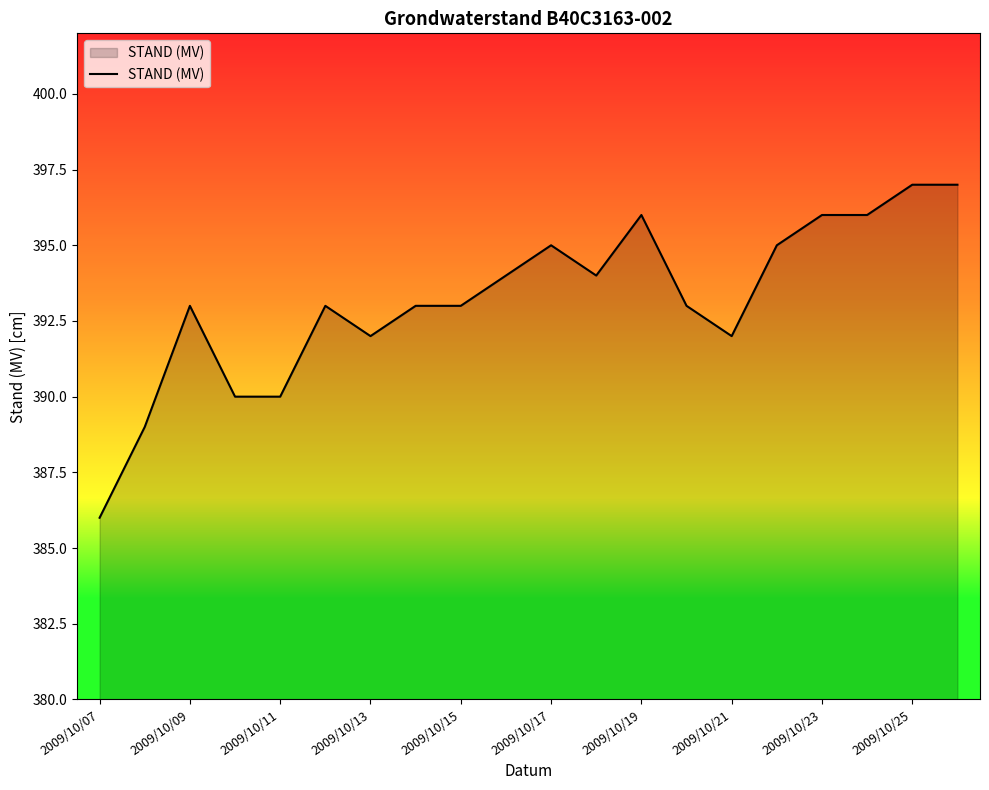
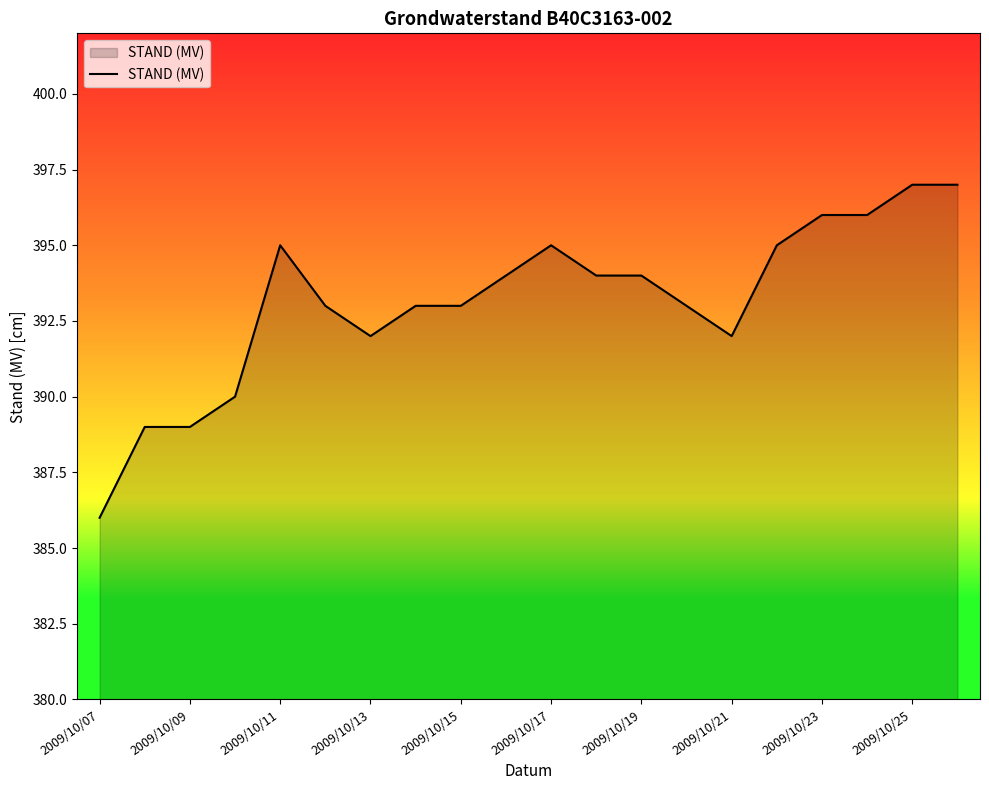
  {
    "2009/10/07": 386,
-   "2009/10/09": 393,
-   "2009/10/11": 390,
+   "2009/10/09": 389,
+   "2009/10/11": 395,
    "2009/10/13": 392,
    "2009/10/15": 393,
    "2009/10/17": 395,
-   "2009/10/19": 396,
+   "2009/10/19": 394,
    "2009/10/21": 392,
    "2009/10/23": 396,
    "2009/10/25": 397
  }
